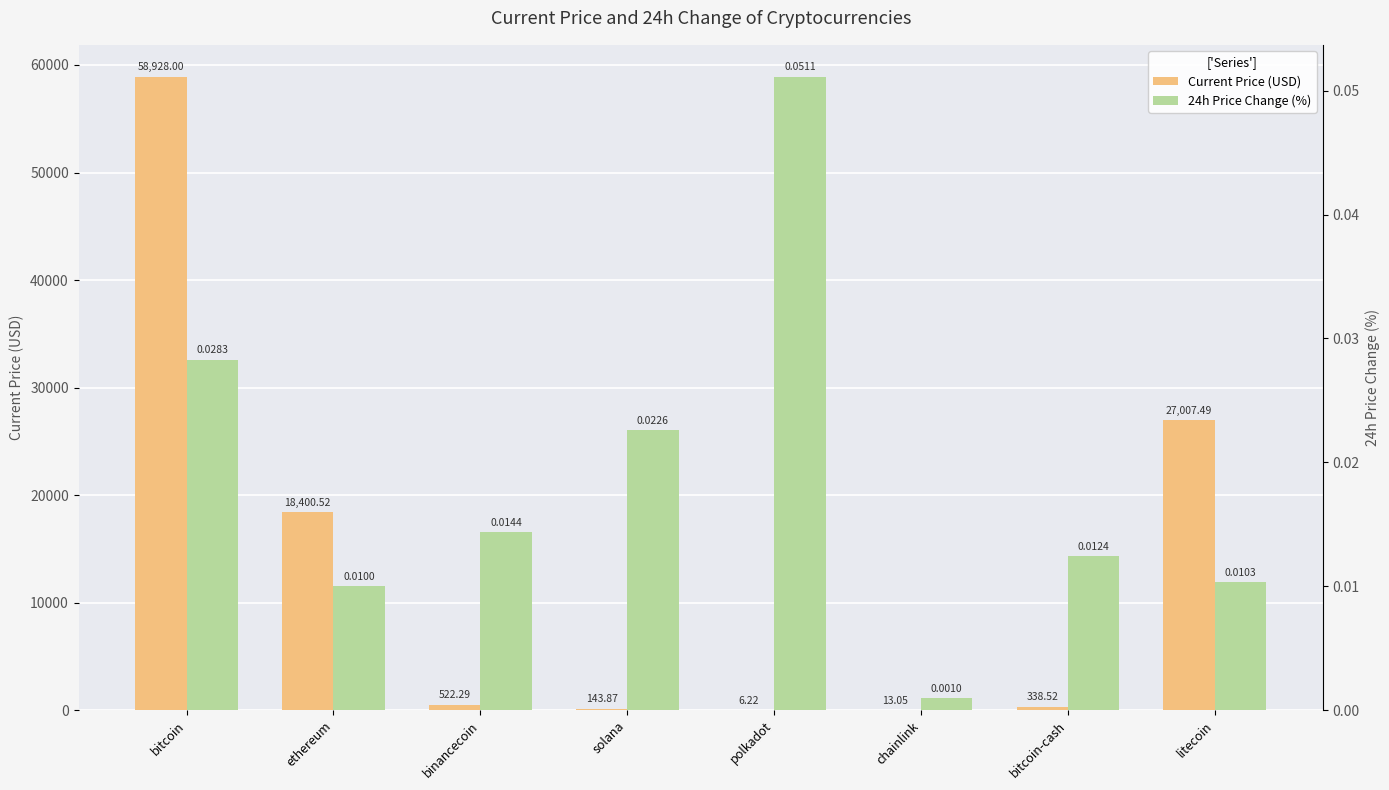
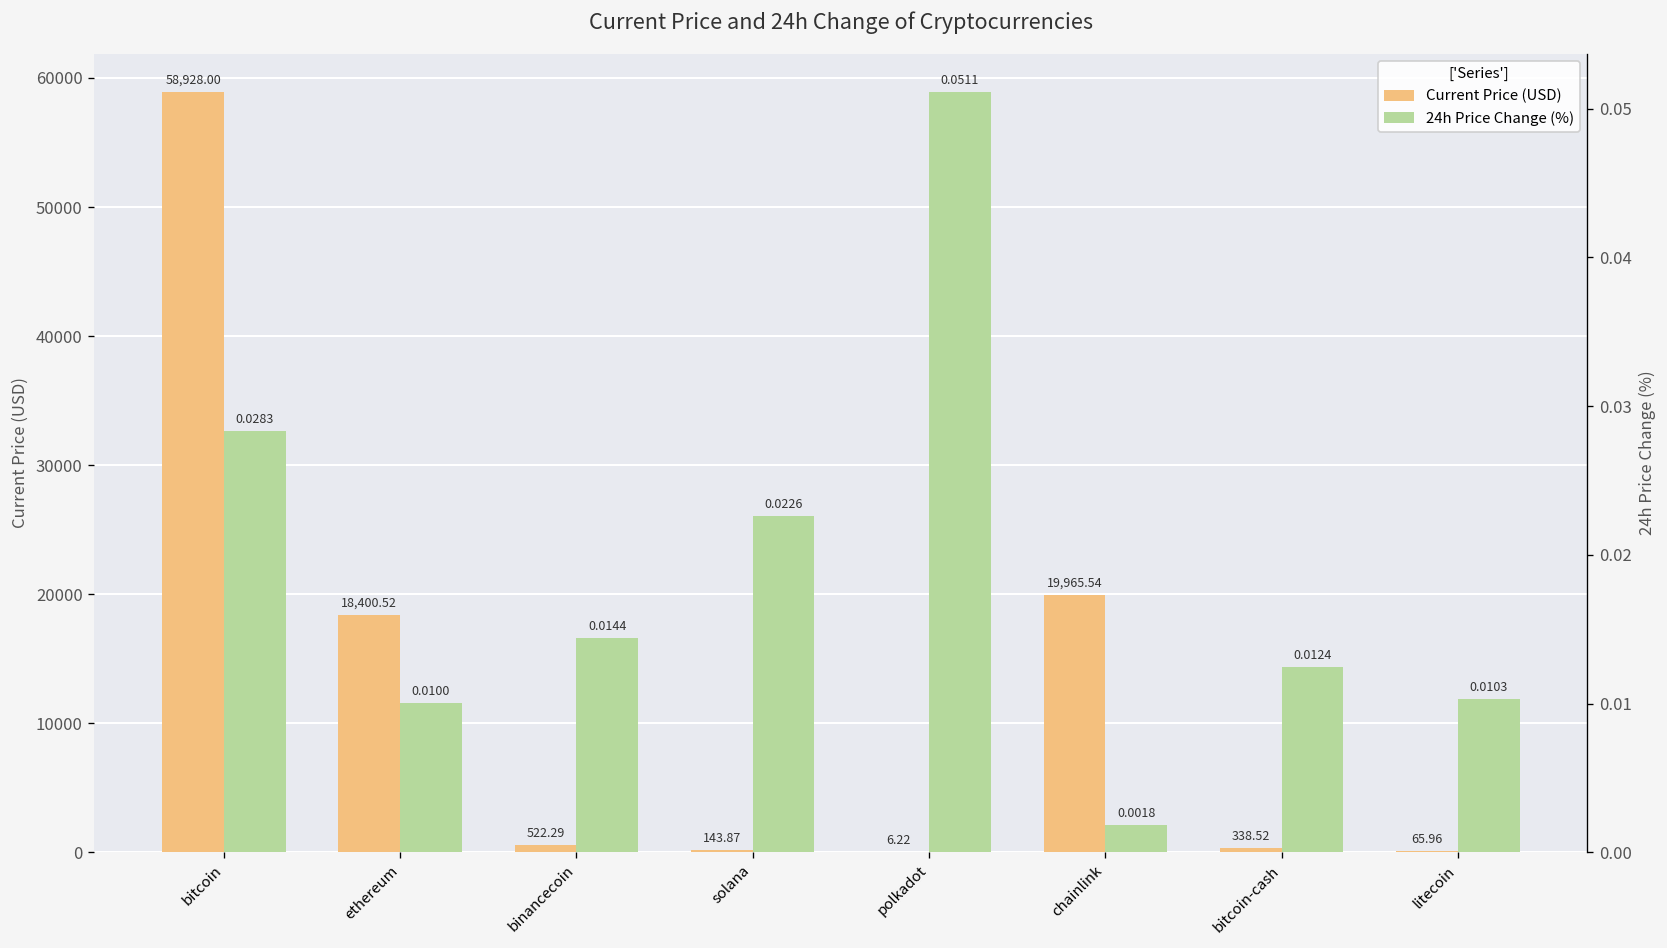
  {
    "Current Price (USD)": {
      "bitcoin": "58,928.00",
      "ethereum": "18,400.52",
      "binancecoin": "522.29",
      "solana": "143.87",
      "polkadot": "6.22",
-     "chainlink": "13.05",
+     "chainlink": "19,965.54",
      "bitcoin-cash": "338.52",
-     "litecoin": "27,007.49"
+     "litecoin": "65.96"
    },
    "24h Price Change (%)": {
      "bitcoin": "0.0283",
      "ethereum": "0.0100",
      "binancecoin": "0.0144",
      "solana": "0.0226",
      "polkadot": "0.0511",
-     "chainlink": "0.0010",
+     "chainlink": "0.0018",
      "bitcoin-cash": "0.0124",
      "litecoin": "0.0103"
    }
  }
